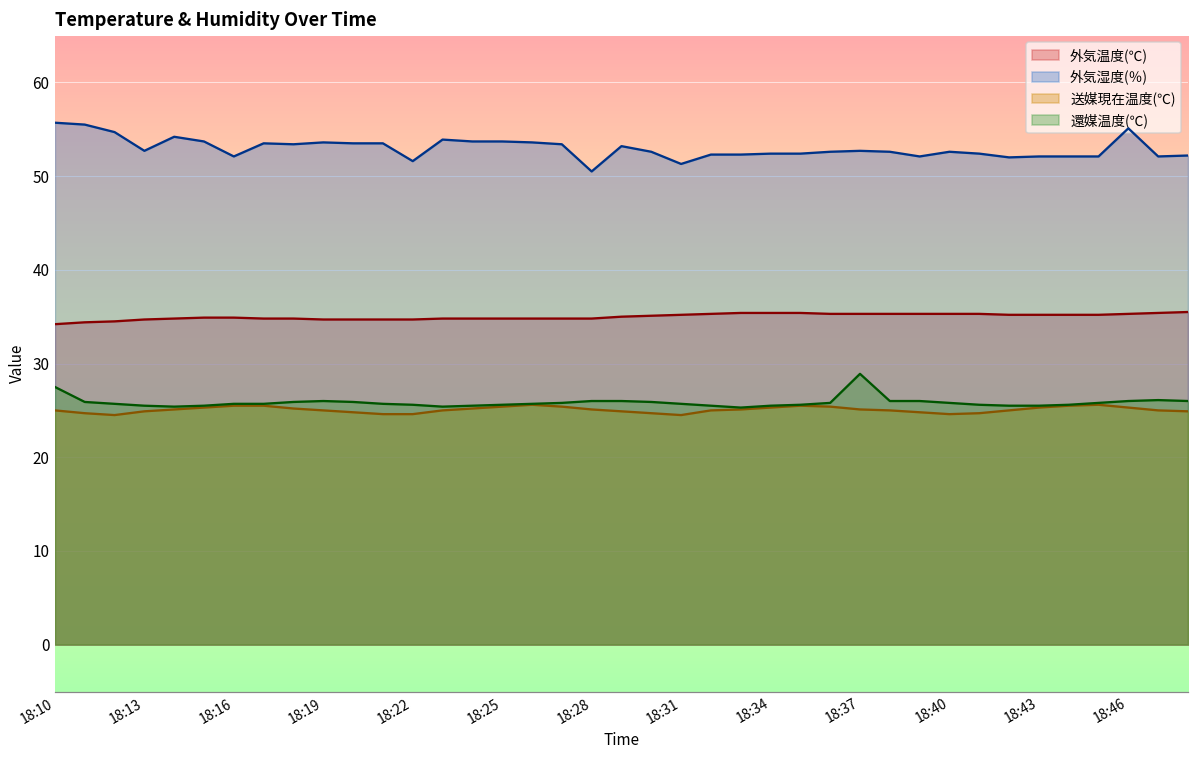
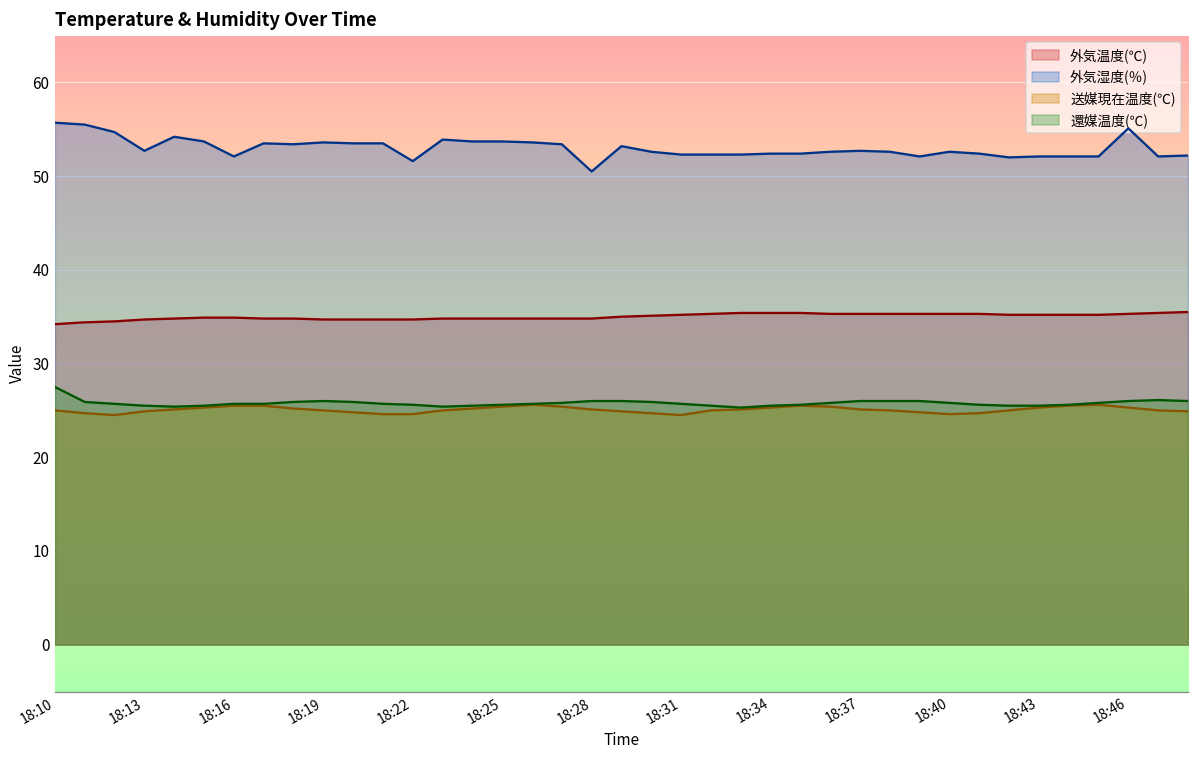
  {
    "外気湿度(％)": {
      "18:10": 56,
      "18:13": 53,
      "18:16": 52,
      "18:19": 54,
      "18:22": 52,
      "18:25": 54,
      "18:28": 51,
-     "18:31": 51,
+     "18:31": 52,
      "18:34": 52,
      "18:37": 53,
      "18:40": 53,
      "18:43": 52
    },
    "還媒温度(℃)": {
      "18:10": 28,
      "18:13": 26,
      "18:19": 26,
      "18:22": 26,
      "18:28": 26,
      "18:31": 26,
-     "18:37": 29,
+     "18:37": 26,
      "18:40": 26,
      "18:46": 26
    }
  }
